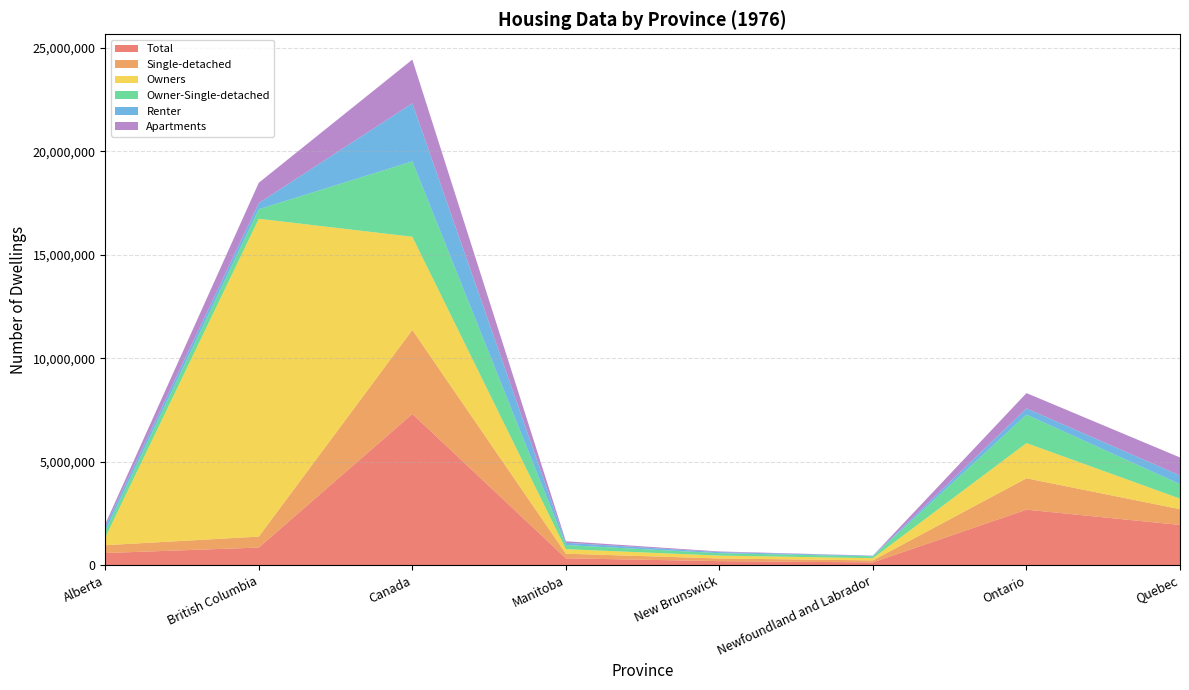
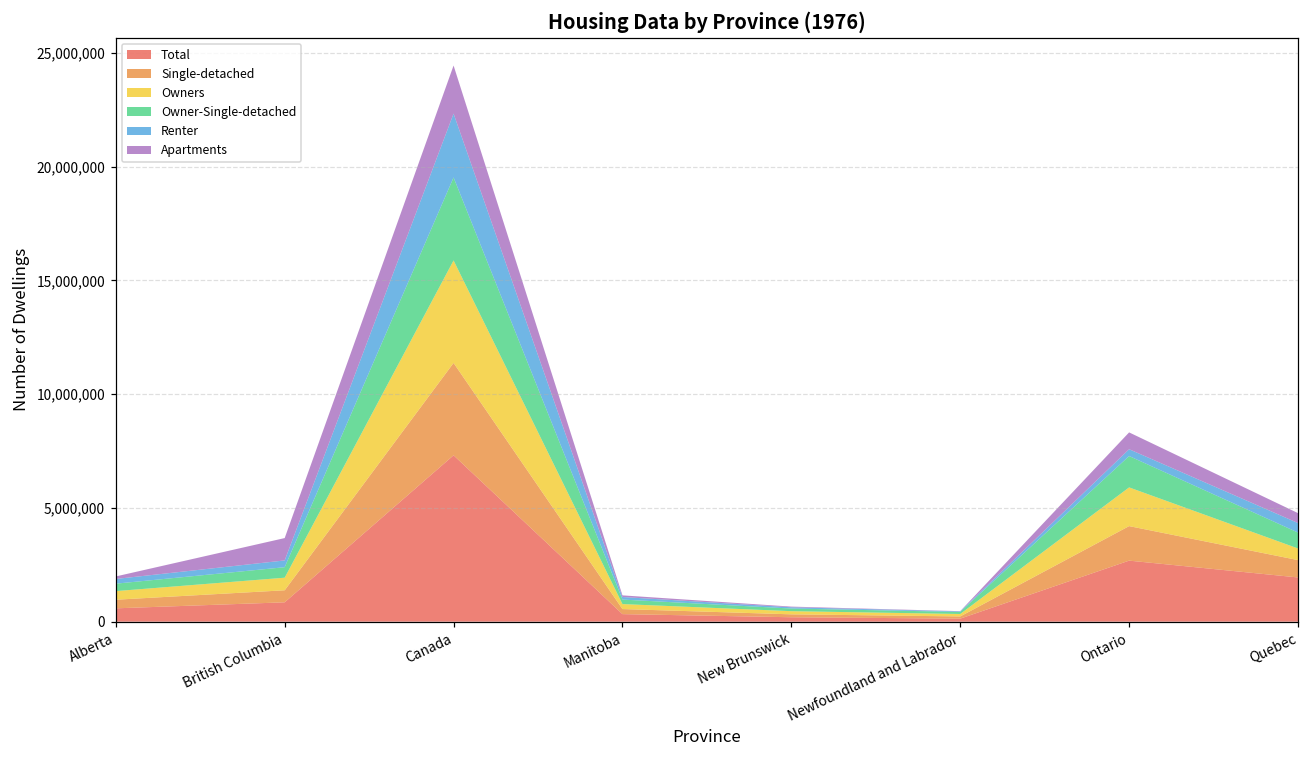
  {
    "Owners": {
      "Alberta": "400,000",
-     "British Columbia": "15,400,000",
+     "British Columbia": "600,000",
      "Canada": "4,500,000",
      "Manitoba": "200,000",
      "Ontario": "1,700,000",
      "Quebec": "500,000"
    },
    "Owner-Single-detached": {
      "Alberta": "300,000",
      "British Columbia": "500,000",
      "Canada": "3,600,000",
      "Ontario": "1,400,000",
      "Quebec": "700,000"
    },
    "Renter": {
      "British Columbia": "300,000",
      "Canada": "2,800,000",
      "Ontario": "300,000",
      "Quebec": "400,000"
    },
    "Apartments": {
      "British Columbia": "1,000,000",
      "Canada": "2,100,000",
      "Ontario": "700,000",
-     "Quebec": "900,000"
+     "Quebec": "400,000"
    }
  }
